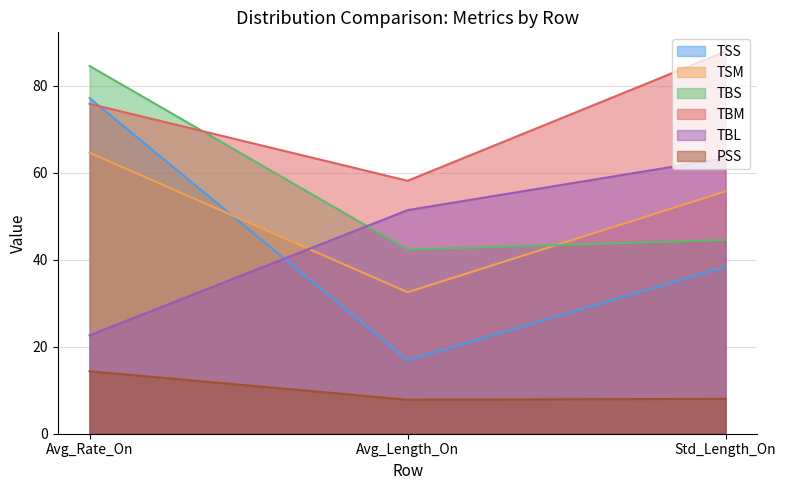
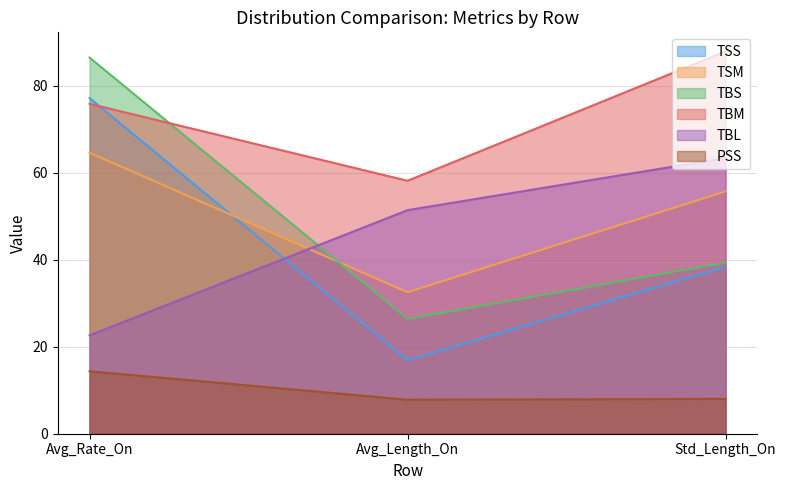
  {
    "TSS": {
      "Avg_Rate_On": 77,
      "Avg_Length_On": 17,
      "Std_Length_On": 38
    },
    "TBS": {
-     "Avg_Rate_On": 85,
-     "Avg_Length_On": 42,
-     "Std_Length_On": 45
+     "Avg_Rate_On": 86,
+     "Avg_Length_On": 26,
+     "Std_Length_On": 39
    },
    "TBL": {
      "Avg_Rate_On": 23,
      "Avg_Length_On": 51
    },
    "PSS": {
      "Avg_Rate_On": 14,
      "Avg_Length_On": 8,
      "Std_Length_On": 8
    }
  }
